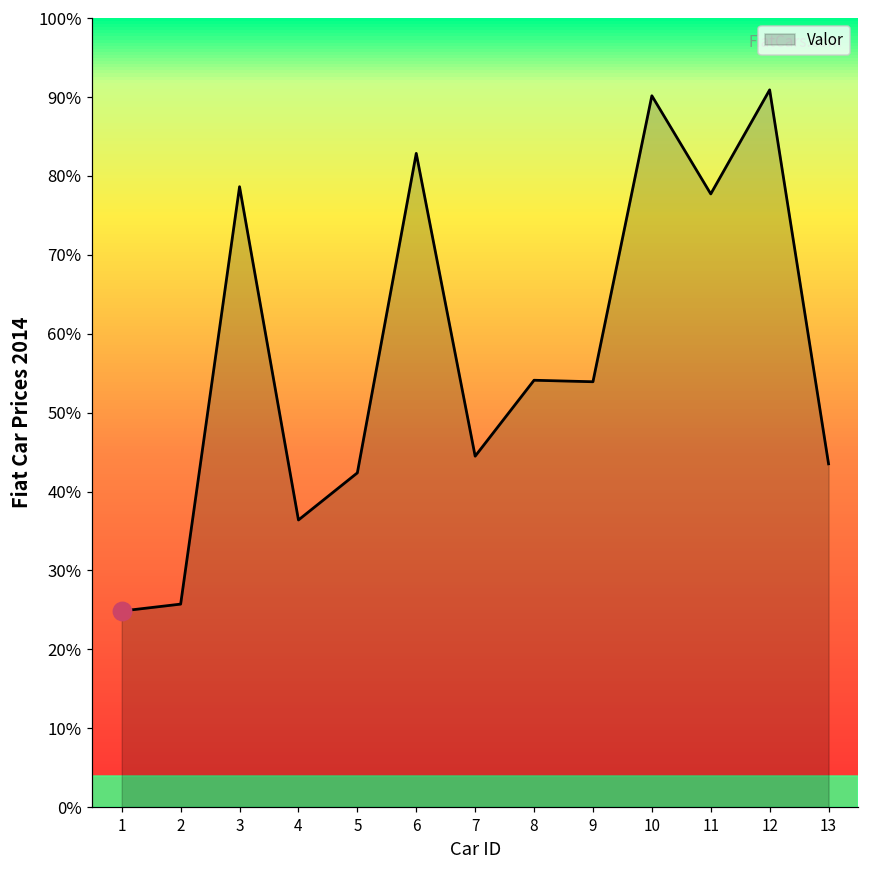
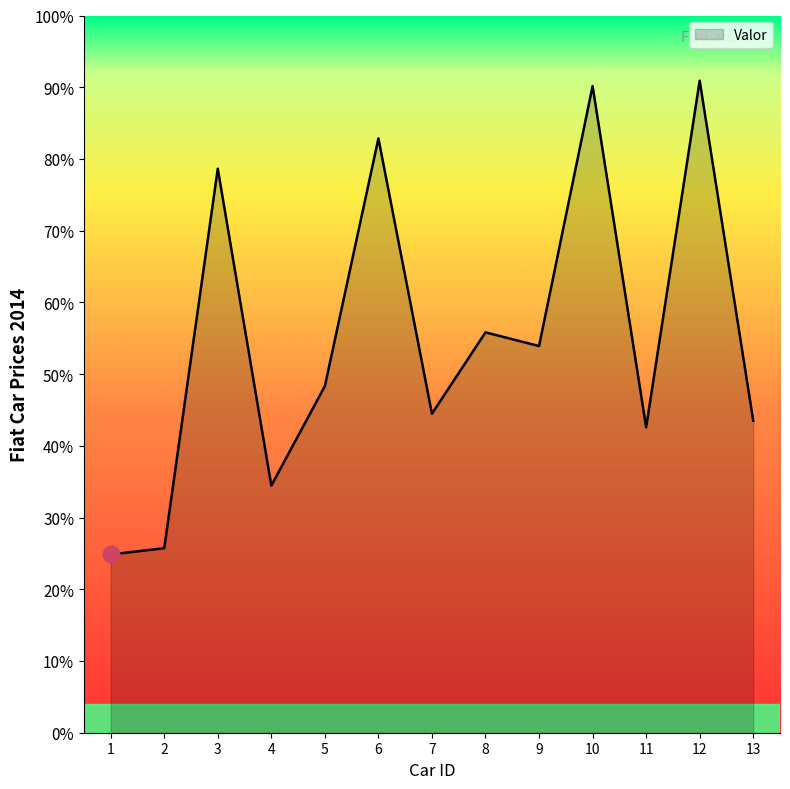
  {
    "Valor": {
      "2": "26%",
      "3": "79%",
-     "4": "36%",
-     "5": "42%",
+     "4": "34%",
+     "5": "48%",
      "6": "83%",
      "7": "44%",
-     "8": "54%",
+     "8": "56%",
      "9": "54%",
      "10": "90%",
-     "11": "78%",
+     "11": "43%",
      "12": "91%",
      "13": "44%"
    }
  }
